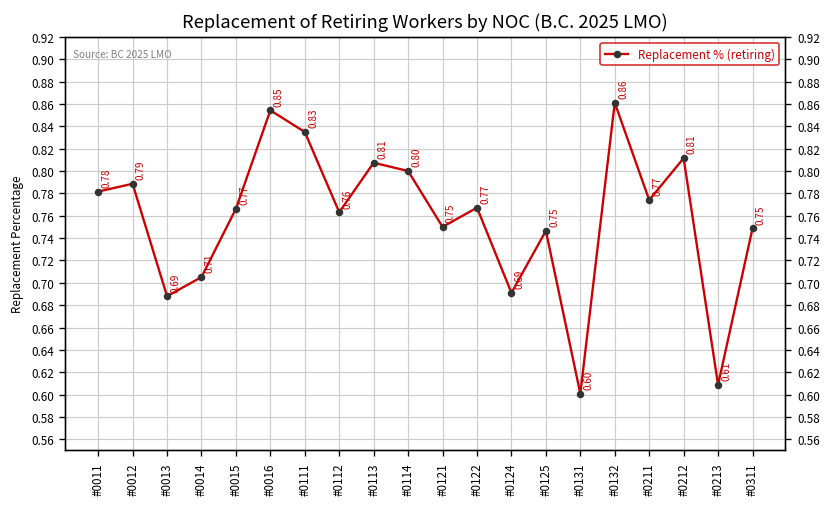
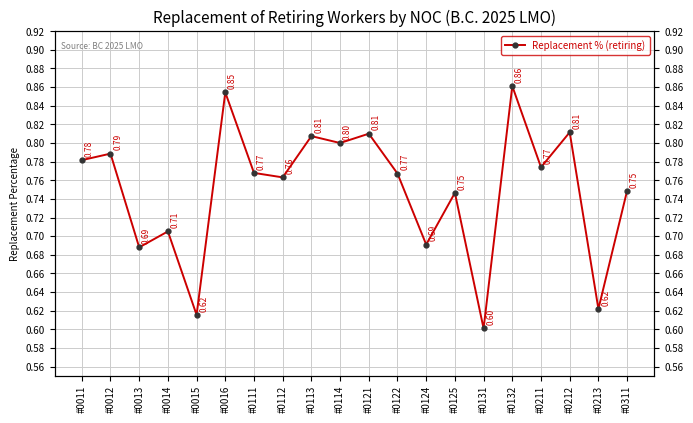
  {
    "#0011": 0.78,
    "#0012": 0.79,
    "#0013": 0.69,
    "#0014": 0.71,
-   "#0015": 0.77,
+   "#0015": 0.62,
    "#0016": 0.85,
-   "#0111": 0.83,
+   "#0111": 0.77,
    "#0112": 0.76,
    "#0113": 0.81,
    "#0114": 0.80,
-   "#0121": 0.75,
+   "#0121": 0.81,
    "#0122": 0.77,
    "#0124": 0.69,
    "#0125": 0.75,
    "#0131": 0.60,
    "#0132": 0.86,
    "#0211": 0.77,
    "#0212": 0.81,
-   "#0213": 0.61,
+   "#0213": 0.62,
    "#0311": 0.75
  }
